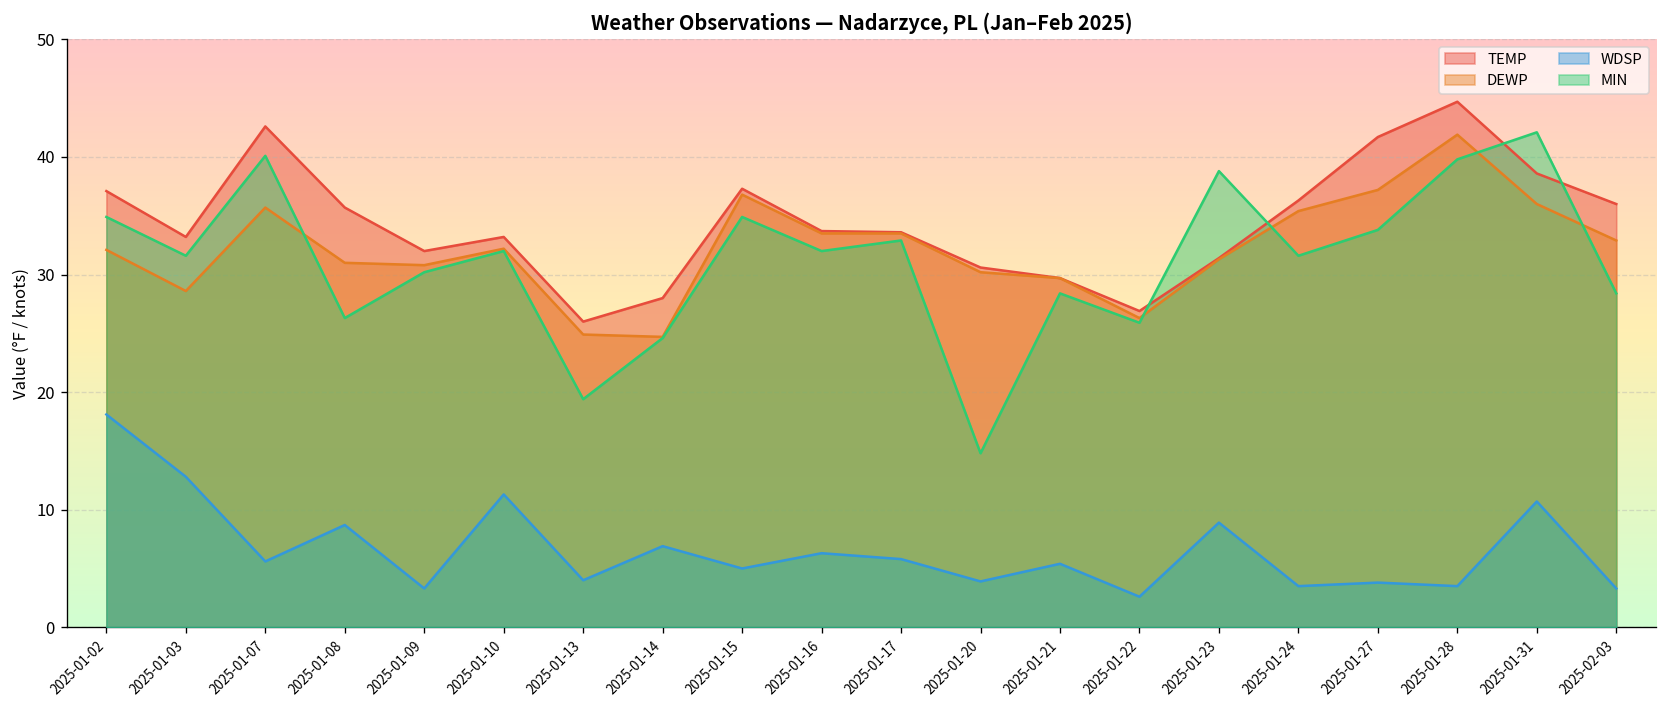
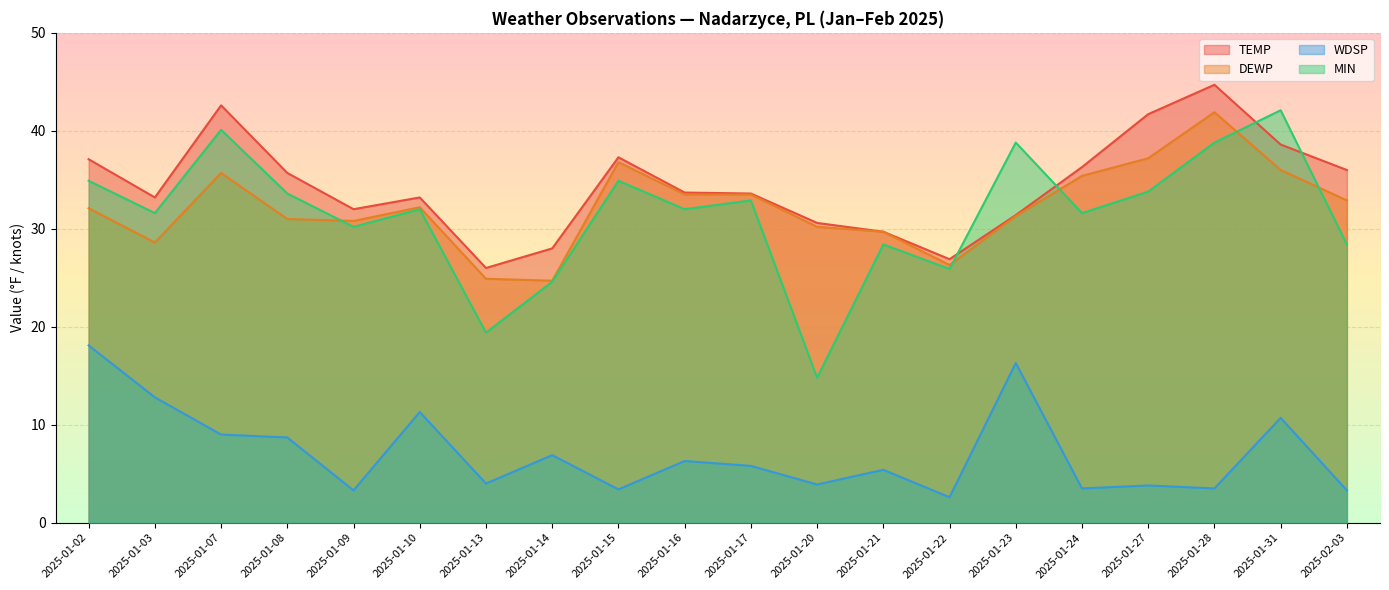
  {
    "WDSP": {
      "2025-01-02": 18,
      "2025-01-03": 13,
-     "2025-01-07": 6,
+     "2025-01-07": 9,
      "2025-01-08": 9,
      "2025-01-09": 3,
      "2025-01-10": 11,
      "2025-01-13": 4,
      "2025-01-14": 7,
-     "2025-01-15": 5,
+     "2025-01-15": 3,
      "2025-01-16": 6,
      "2025-01-17": 6,
      "2025-01-20": 4,
      "2025-01-21": 5,
      "2025-01-22": 3,
-     "2025-01-23": 9,
+     "2025-01-23": 16,
      "2025-01-24": 4,
      "2025-01-27": 4,
      "2025-01-28": 4,
      "2025-01-31": 11,
      "2025-02-03": 3
    },
    "MIN": {
      "2025-01-02": 35,
      "2025-01-03": 32,
      "2025-01-07": 40,
-     "2025-01-08": 26,
+     "2025-01-08": 34,
      "2025-01-09": 30,
      "2025-01-13": 19,
      "2025-01-15": 35,
      "2025-01-16": 32,
      "2025-01-17": 33,
      "2025-01-20": 15,
      "2025-01-21": 28,
      "2025-01-22": 26,
      "2025-01-23": 39,
      "2025-01-24": 32,
      "2025-01-27": 34,
-     "2025-01-28": 40,
+     "2025-01-28": 39,
      "2025-01-31": 42,
      "2025-02-03": 28
    }
  }
